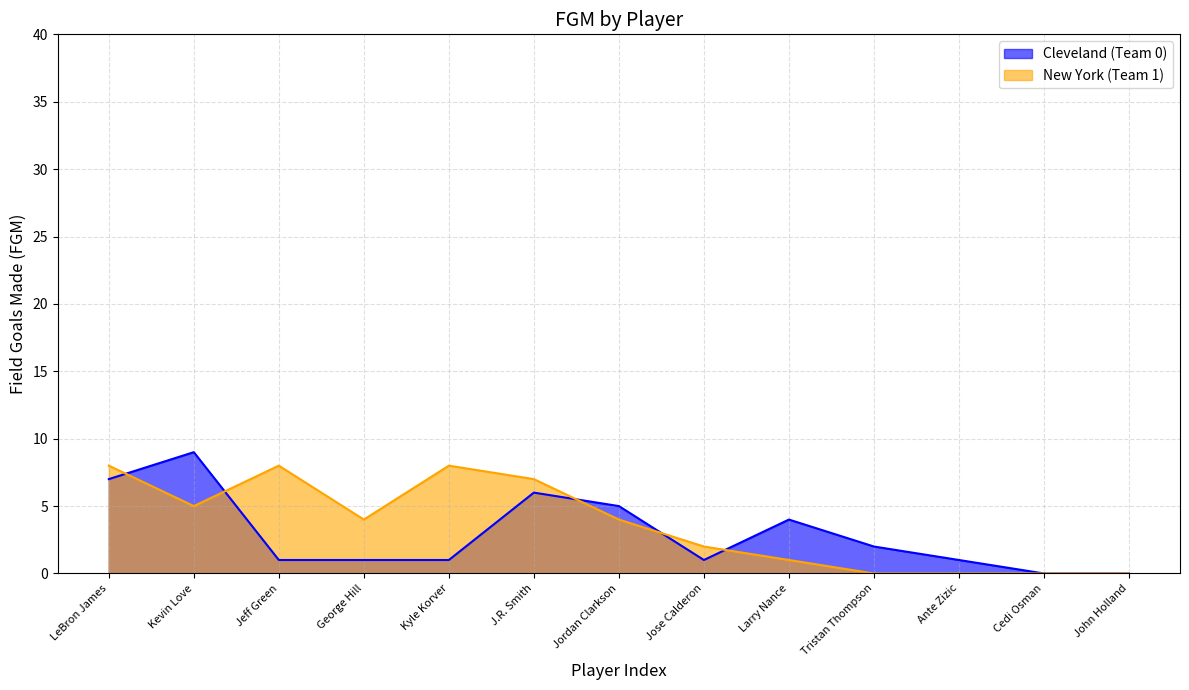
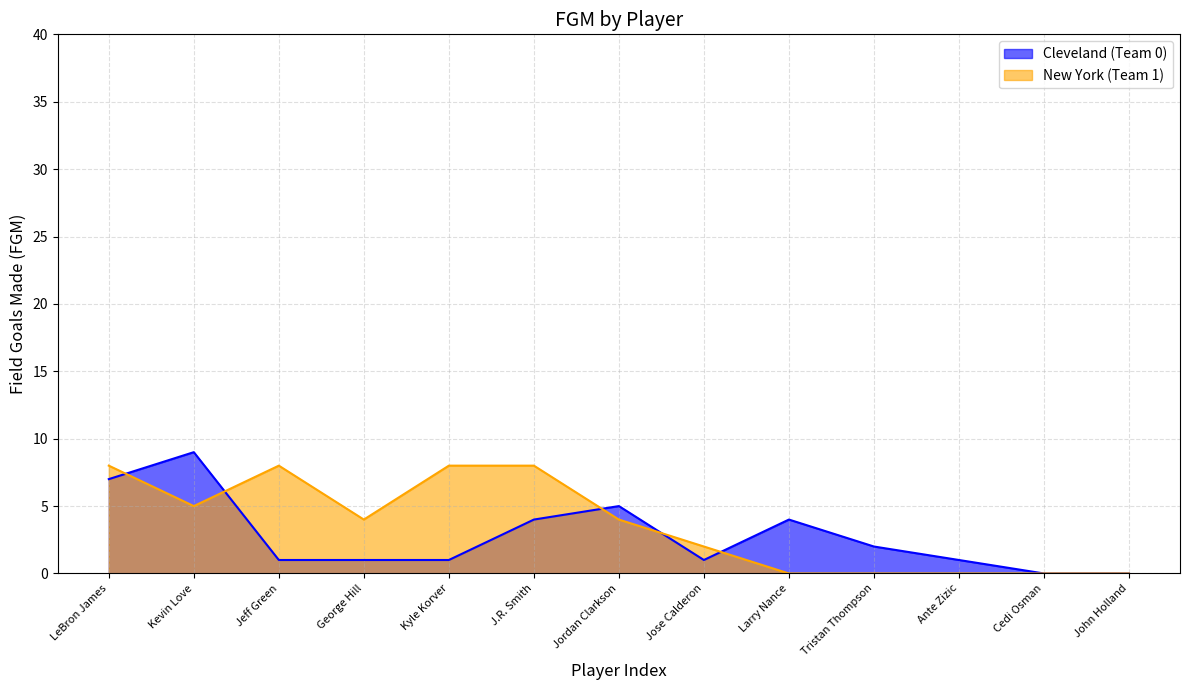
  {
    "Cleveland (Team 0)": {
      "LeBron James": 7,
      "Kevin Love": 9,
      "Jeff Green": 1,
      "George Hill": 1,
      "Kyle Korver": 1,
-     "J.R. Smith": 6,
+     "J.R. Smith": 4,
      "Jordan Clarkson": 5,
      "Jose Calderon": 1,
      "Larry Nance": 4,
      "Tristan Thompson": 2,
      "Ante Zizic": 1
    },
    "New York (Team 1)": {
      "LeBron James": 8,
      "Kevin Love": 5,
      "Jeff Green": 8,
      "George Hill": 4,
      "Kyle Korver": 8,
-     "J.R. Smith": 7,
+     "J.R. Smith": 8,
      "Jordan Clarkson": 4,
      "Jose Calderon": 2,
-     "Larry Nance": 1,
+     "Larry Nance": 0,
      "Tristan Thompson": 0,
      "Ante Zizic": 0
    }
  }
